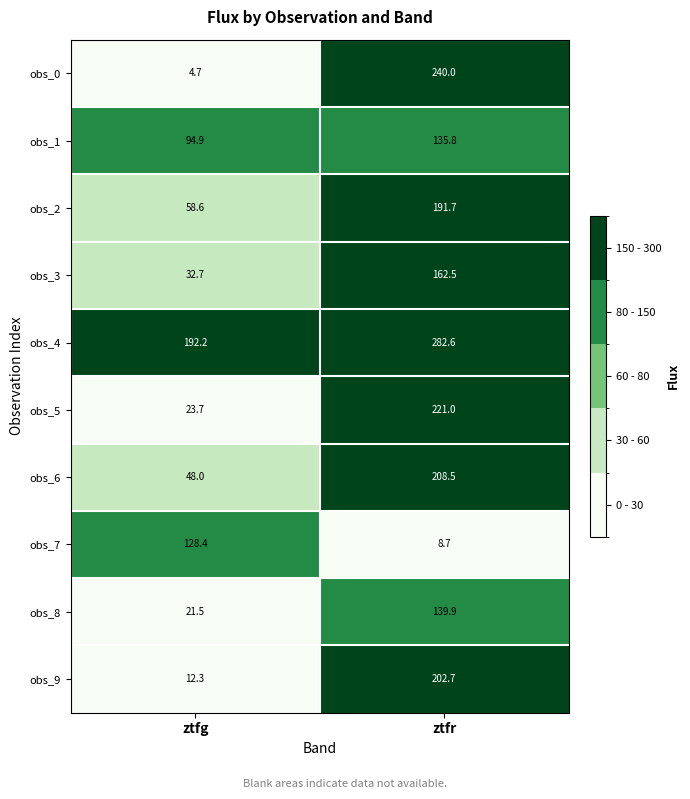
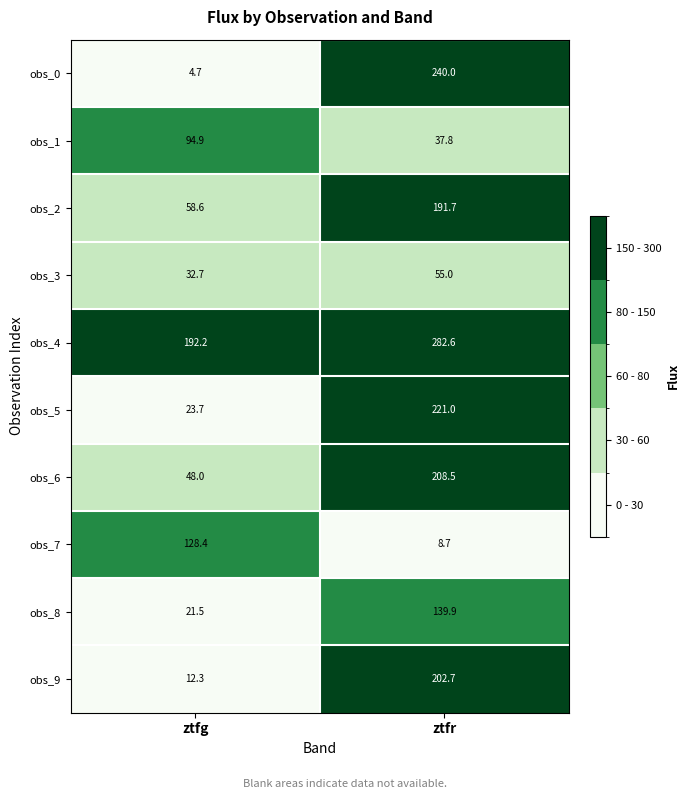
  {
    "obs_0": {
      "ztfg": 4.7,
      "ztfr": 240.0
    },
    "obs_1": {
      "ztfg": 94.9,
-     "ztfr": 135.8
+     "ztfr": 37.8
    },
    "obs_2": {
      "ztfg": 58.6,
      "ztfr": 191.7
    },
    "obs_3": {
      "ztfg": 32.7,
-     "ztfr": 162.5
+     "ztfr": 55.0
    },
    "obs_4": {
      "ztfg": 192.2,
      "ztfr": 282.6
    },
    "obs_5": {
      "ztfg": 23.7,
      "ztfr": 221.0
    },
    "obs_6": {
      "ztfg": 48.0,
      "ztfr": 208.5
    },
    "obs_7": {
      "ztfg": 128.4,
      "ztfr": 8.7
    },
    "obs_8": {
      "ztfg": 21.5,
      "ztfr": 139.9
    },
    "obs_9": {
      "ztfg": 12.3,
      "ztfr": 202.7
    }
  }
